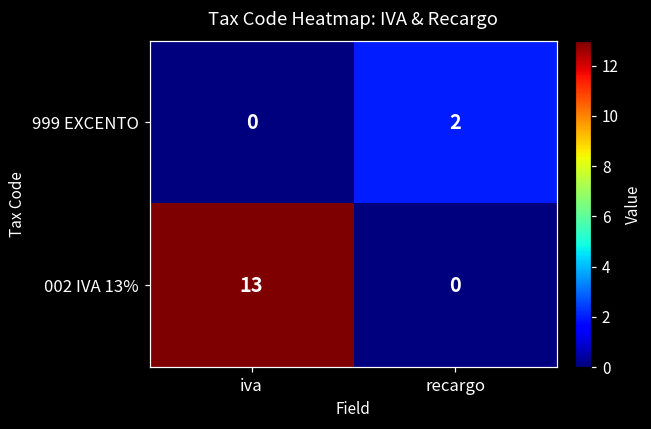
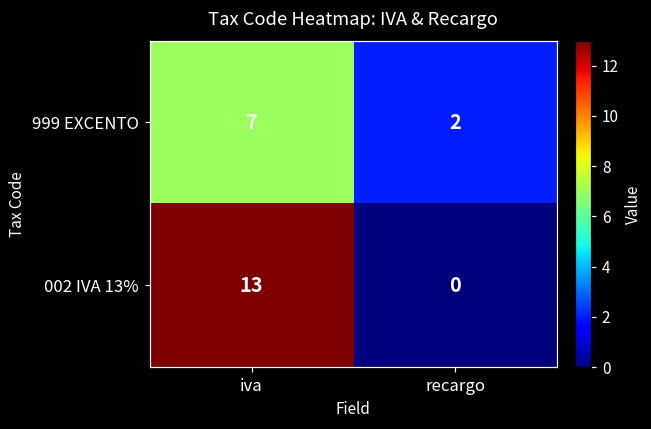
  {
    "999 EXCENTO": {
-     "iva": 0,
+     "iva": 7,
      "recargo": 2
    },
    "002 IVA 13%": {
      "iva": 13,
      "recargo": 0
    }
  }
